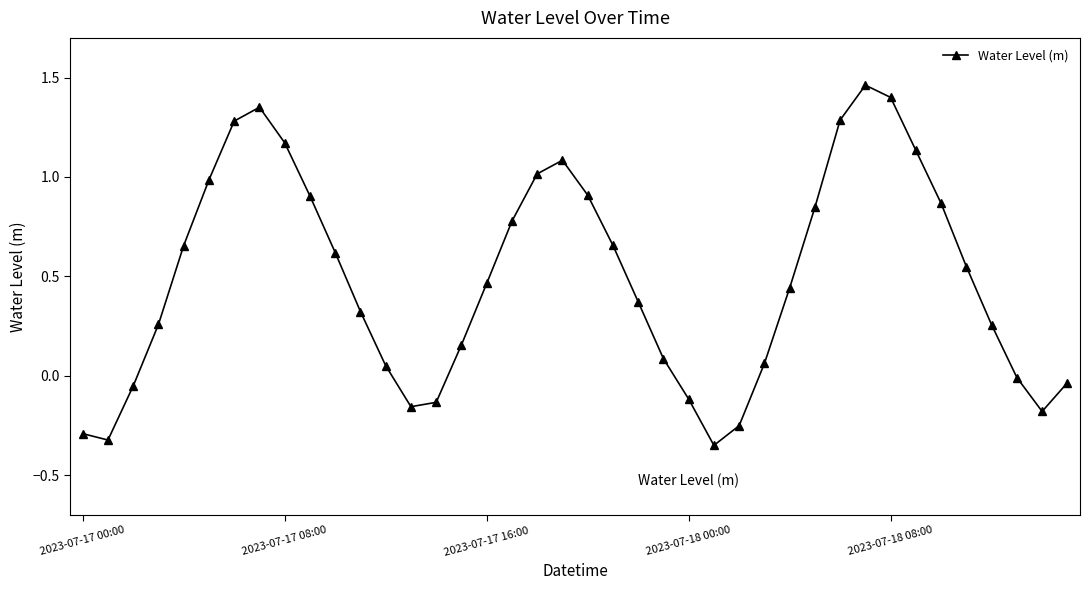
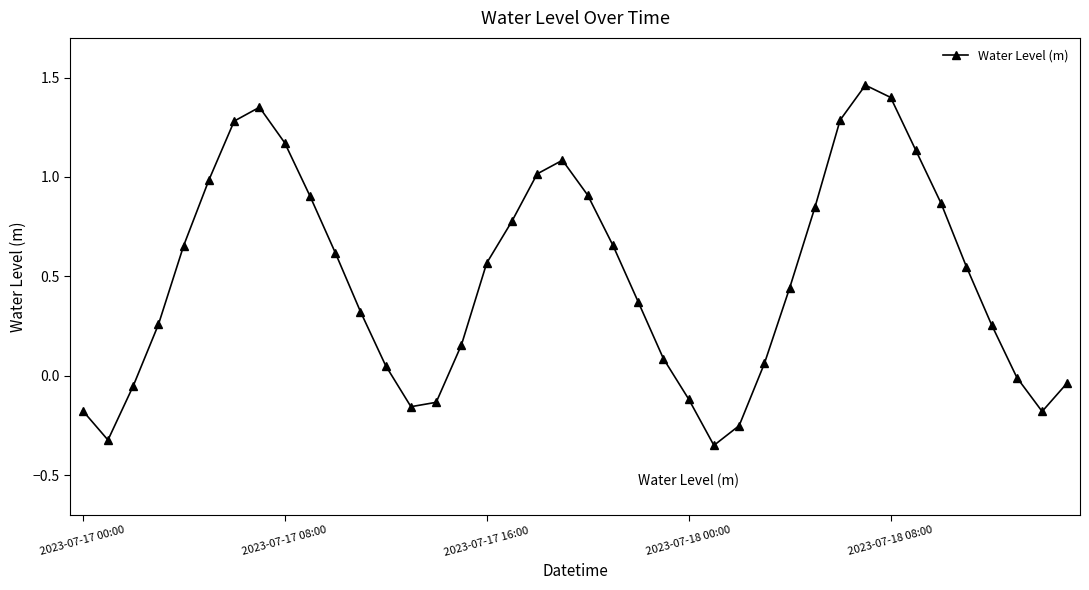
  {
-   "2023-07-17 00:00": -0.29,
+   "2023-07-17 00:00": -0.18,
    "2023-07-17 08:00": 1.17,
-   "2023-07-17 16:00": 0.46,
+   "2023-07-17 16:00": 0.57,
    "2023-07-18 00:00": -0.12,
    "2023-07-18 08:00": 1.40
  }
